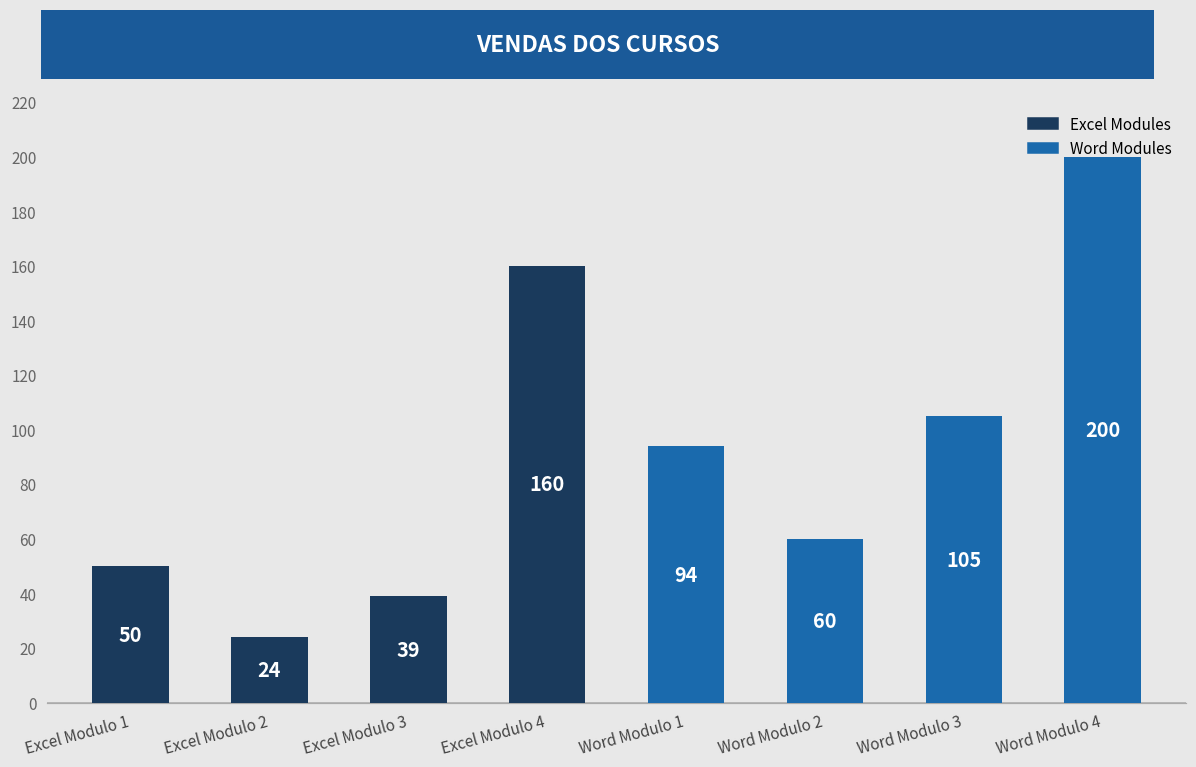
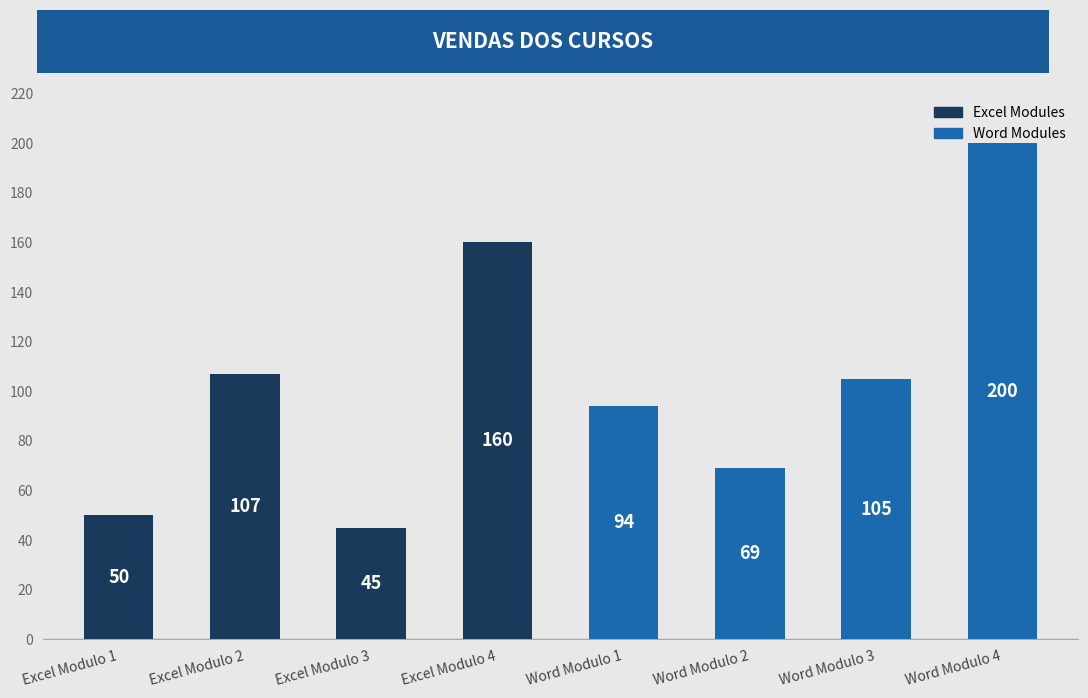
  {
    "Excel Modulo 1": 50,
-   "Excel Modulo 2": 24,
-   "Excel Modulo 3": 39,
+   "Excel Modulo 2": 107,
+   "Excel Modulo 3": 45,
    "Excel Modulo 4": 160,
    "Word Modulo 1": 94,
-   "Word Modulo 2": 60,
+   "Word Modulo 2": 69,
    "Word Modulo 3": 105,
    "Word Modulo 4": 200
  }
